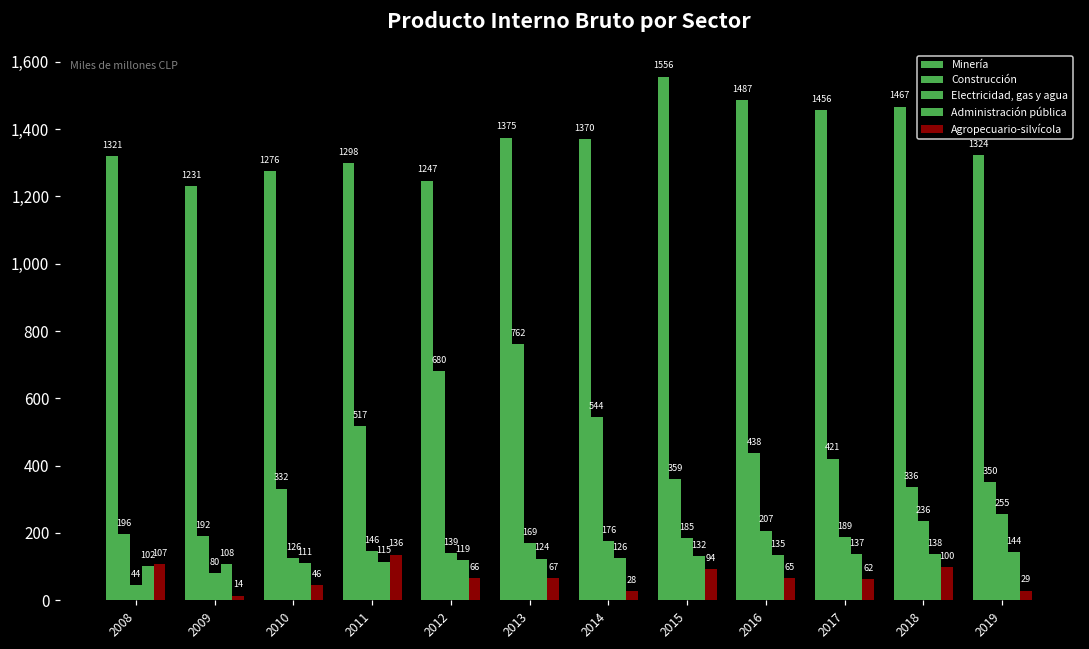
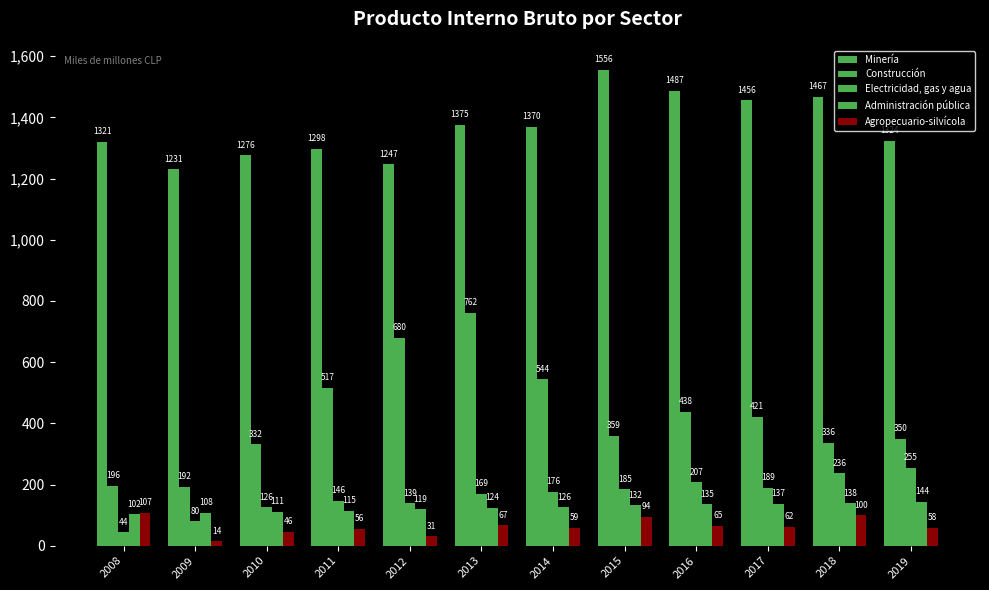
  {
    "Agropecuario-silvícola": {
      "2009": 14,
      "2010": 46,
-     "2011": 136,
-     "2012": 66,
+     "2011": 56,
+     "2012": 31,
      "2013": 67,
-     "2014": 28,
+     "2014": 59,
      "2015": 94,
      "2016": 65,
      "2017": 62,
      "2018": 100,
-     "2019": 29
+     "2019": 58
    }
  }
